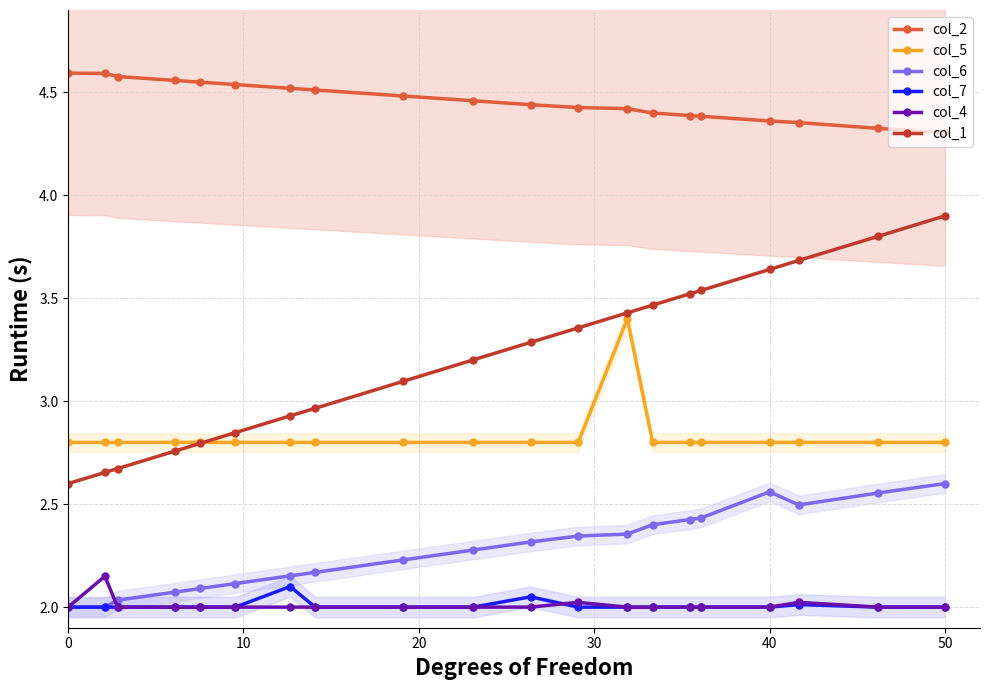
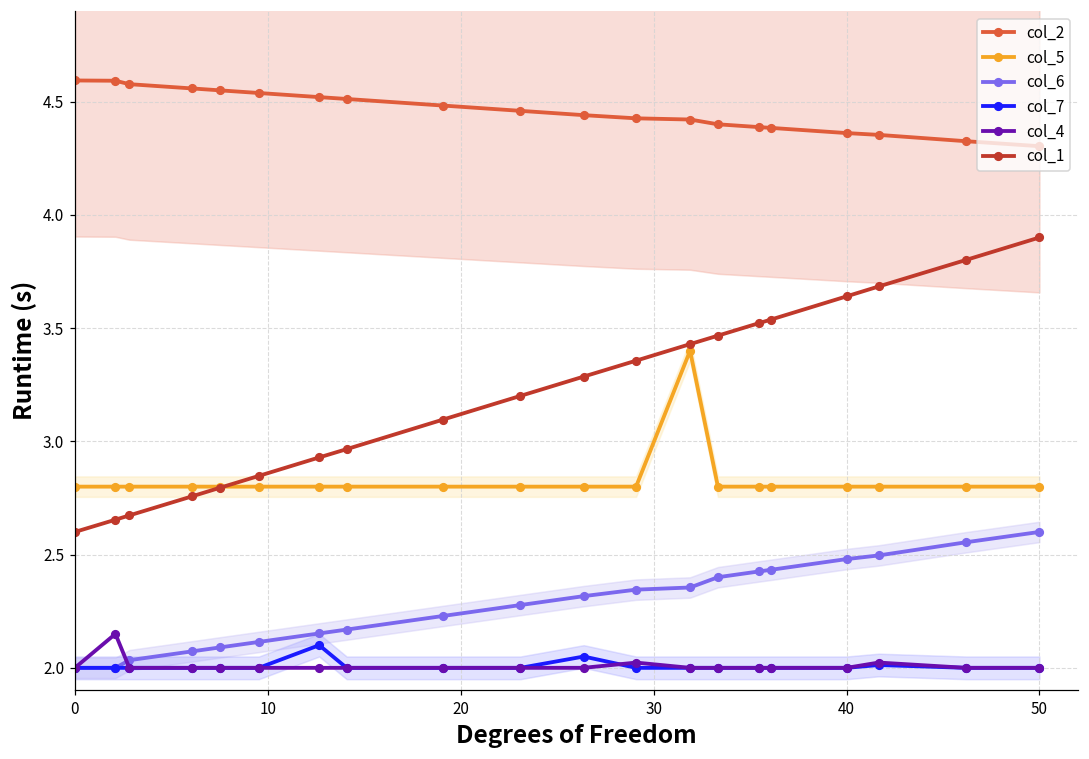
  {
    "col_5": {
      "0": 2.80,
      "40": 2.80,
      "50": 2.80
    },
    "col_6": {
-     "40": 2.56,
+     "40": 2.48,
      "50": 2.60
    }
  }
